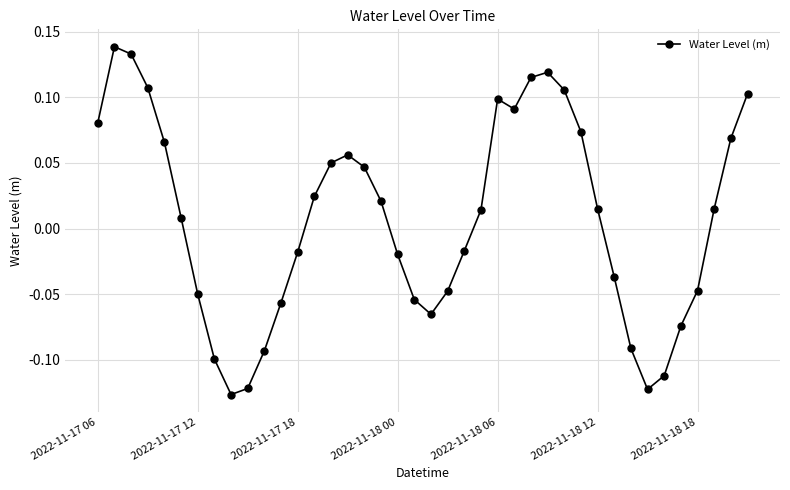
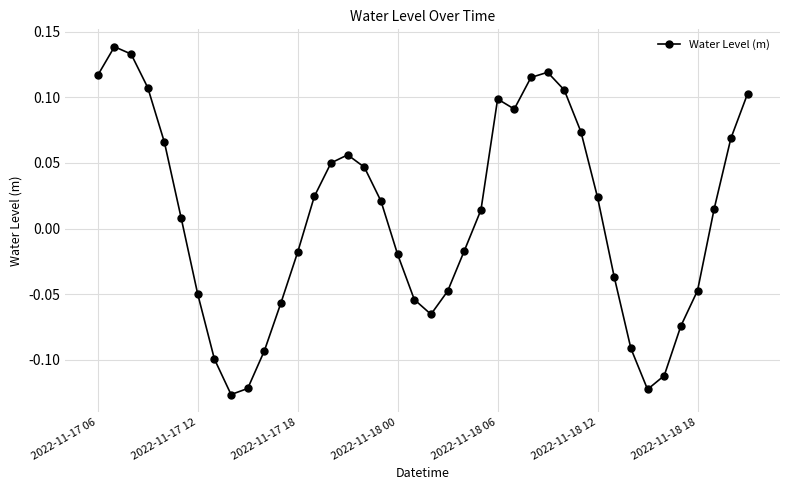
  {
-   "2022-11-17 06": 0.081,
+   "2022-11-17 06": 0.117,
    "2022-11-17 12": -0.050,
    "2022-11-17 18": -0.018,
    "2022-11-18 00": -0.020,
    "2022-11-18 06": 0.099,
-   "2022-11-18 12": 0.015,
+   "2022-11-18 12": 0.024,
    "2022-11-18 18": -0.047
  }
